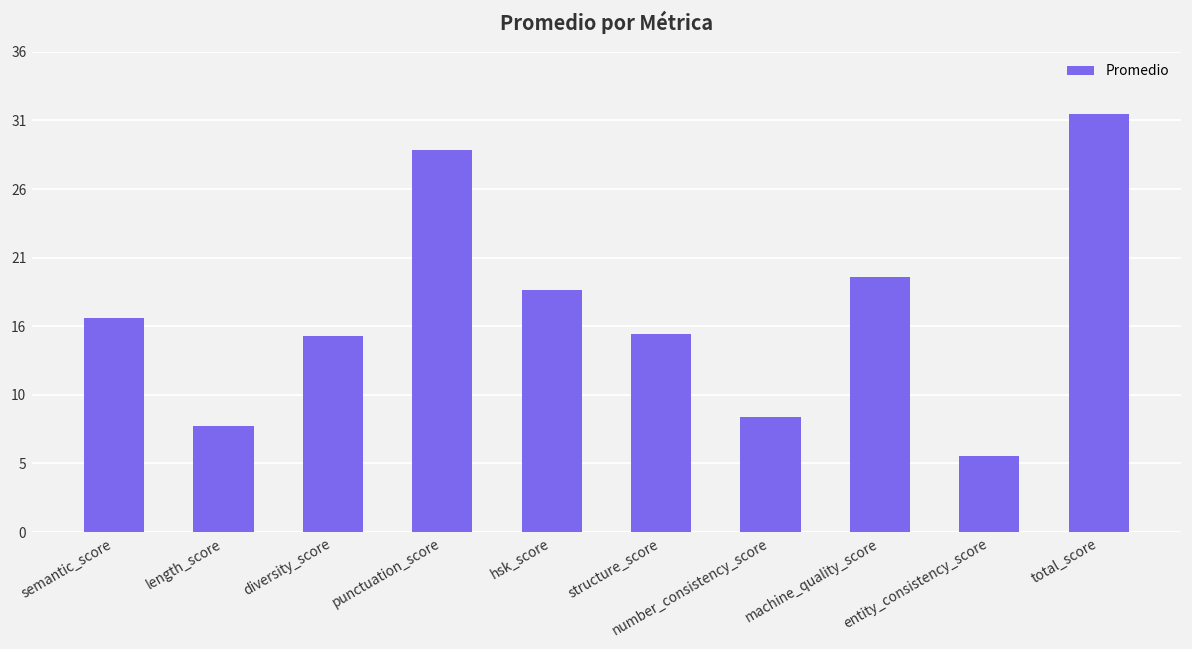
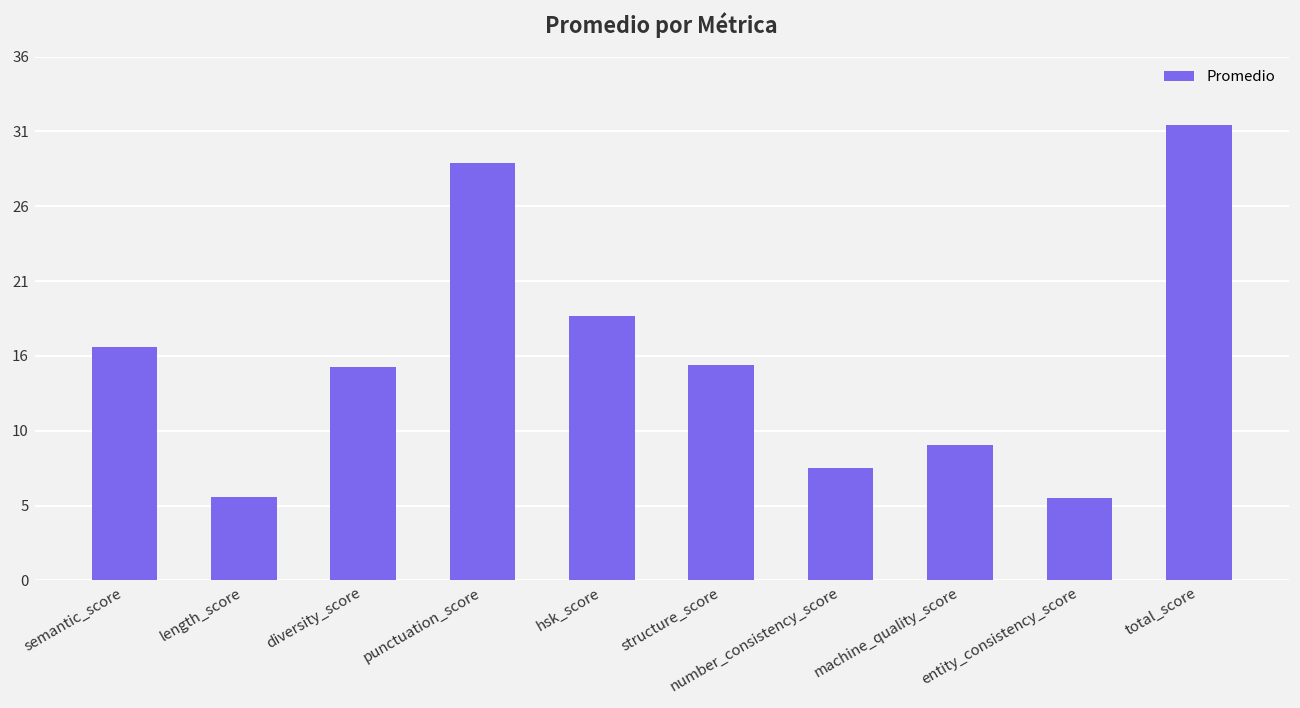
  {
    "semantic_score": 16.1,
-   "length_score": 8.0,
+   "length_score": 5.8,
    "diversity_score": 14.8,
    "punctuation_score": 28.9,
    "hsk_score": 18.3,
    "structure_score": 14.9,
-   "number_consistency_score": 8.7,
-   "machine_quality_score": 19.3,
+   "number_consistency_score": 7.8,
+   "machine_quality_score": 9.4,
    "entity_consistency_score": 5.7,
    "total_score": 31.5
  }
